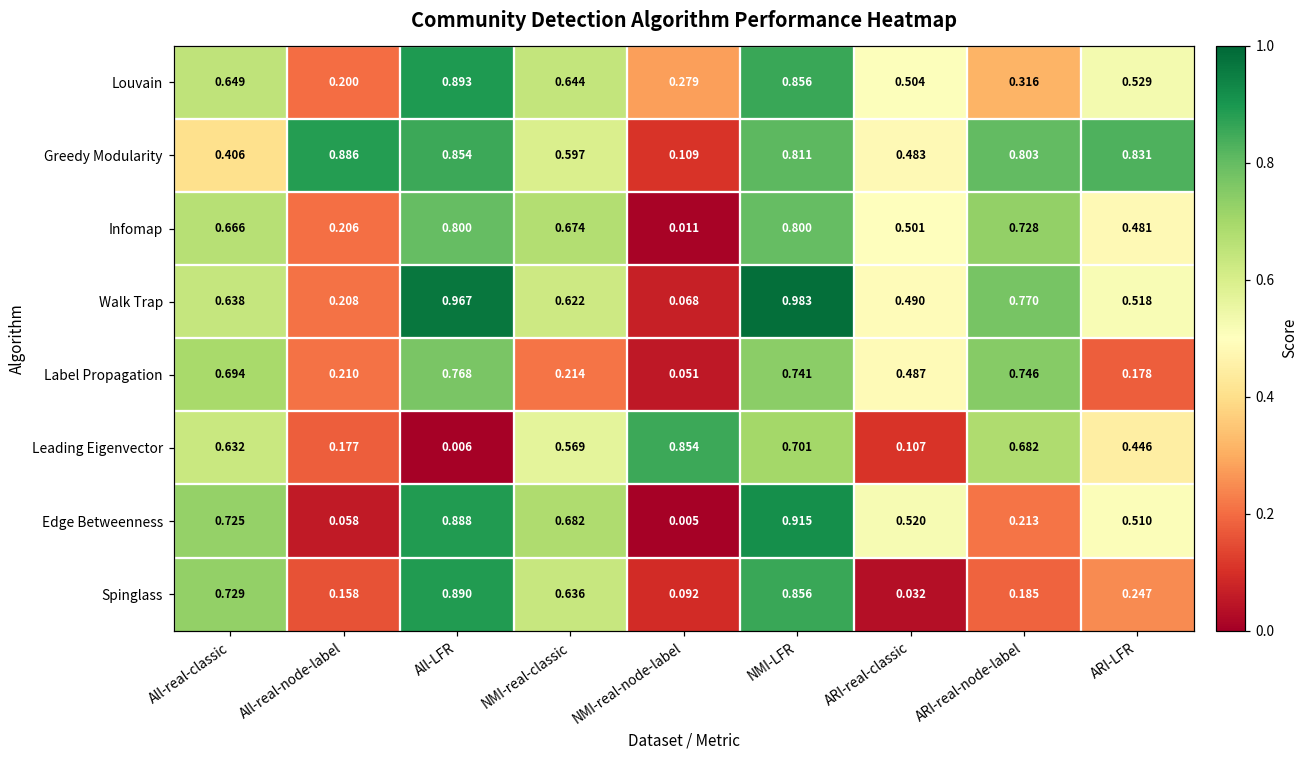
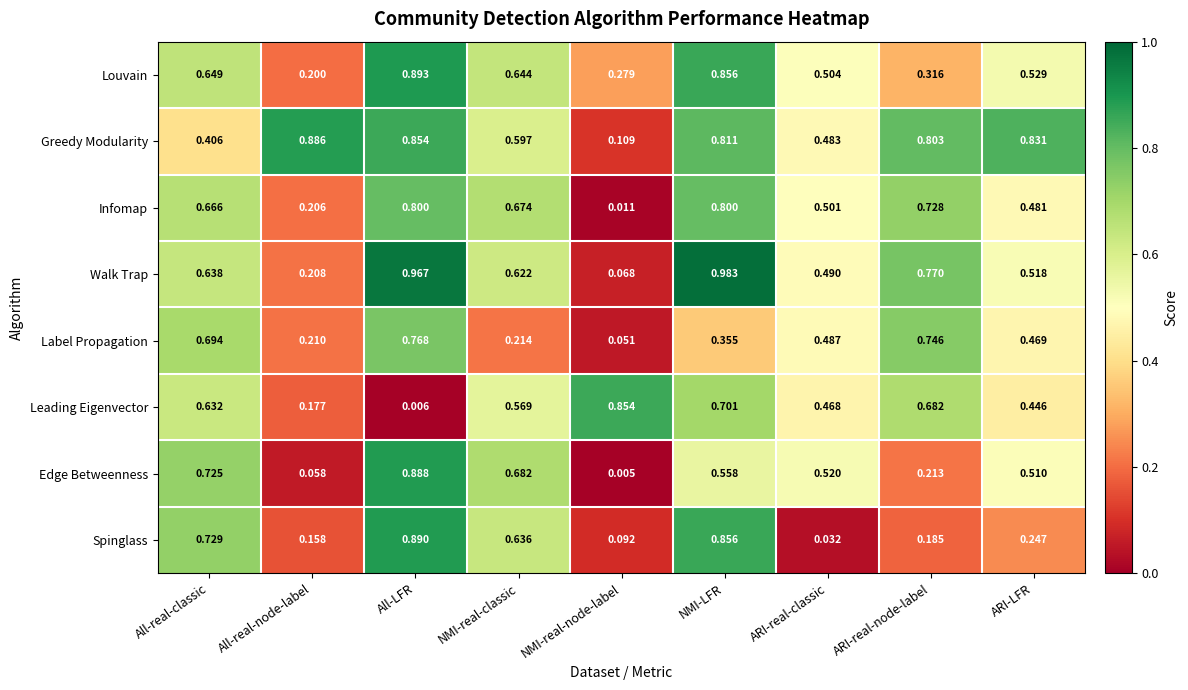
  {
    "Louvain": {
      "All-real-classic": 0.649,
      "All-real-node-label": 0.200,
      "All-LFR": 0.893,
      "NMI-real-classic": 0.644,
      "NMI-real-node-label": 0.279,
      "NMI-LFR": 0.856,
      "ARI-real-classic": 0.504,
      "ARI-real-node-label": 0.316,
      "ARI-LFR": 0.529
    },
    "Greedy Modularity": {
      "All-real-classic": 0.406,
      "All-real-node-label": 0.886,
      "All-LFR": 0.854,
      "NMI-real-classic": 0.597,
      "NMI-real-node-label": 0.109,
      "NMI-LFR": 0.811,
      "ARI-real-classic": 0.483,
      "ARI-real-node-label": 0.803,
      "ARI-LFR": 0.831
    },
    "Infomap": {
      "All-real-classic": 0.666,
      "All-real-node-label": 0.206,
      "All-LFR": 0.800,
      "NMI-real-classic": 0.674,
      "NMI-real-node-label": 0.011,
      "NMI-LFR": 0.800,
      "ARI-real-classic": 0.501,
      "ARI-real-node-label": 0.728,
      "ARI-LFR": 0.481
    },
    "Walk Trap": {
      "All-real-classic": 0.638,
      "All-real-node-label": 0.208,
      "All-LFR": 0.967,
      "NMI-real-classic": 0.622,
      "NMI-real-node-label": 0.068,
      "NMI-LFR": 0.983,
      "ARI-real-classic": 0.490,
      "ARI-real-node-label": 0.770,
      "ARI-LFR": 0.518
    },
    "Label Propagation": {
      "All-real-classic": 0.694,
      "All-real-node-label": 0.210,
      "All-LFR": 0.768,
      "NMI-real-classic": 0.214,
      "NMI-real-node-label": 0.051,
-     "NMI-LFR": 0.741,
+     "NMI-LFR": 0.355,
      "ARI-real-classic": 0.487,
      "ARI-real-node-label": 0.746,
-     "ARI-LFR": 0.178
+     "ARI-LFR": 0.469
    },
    "Leading Eigenvector": {
      "All-real-classic": 0.632,
      "All-real-node-label": 0.177,
      "All-LFR": 0.006,
      "NMI-real-classic": 0.569,
      "NMI-real-node-label": 0.854,
      "NMI-LFR": 0.701,
-     "ARI-real-classic": 0.107,
+     "ARI-real-classic": 0.468,
      "ARI-real-node-label": 0.682,
      "ARI-LFR": 0.446
    },
    "Edge Betweenness": {
      "All-real-classic": 0.725,
      "All-real-node-label": 0.058,
      "All-LFR": 0.888,
      "NMI-real-classic": 0.682,
      "NMI-real-node-label": 0.005,
-     "NMI-LFR": 0.915,
+     "NMI-LFR": 0.558,
      "ARI-real-classic": 0.520,
      "ARI-real-node-label": 0.213,
      "ARI-LFR": 0.510
    },
    "Spinglass": {
      "All-real-classic": 0.729,
      "All-real-node-label": 0.158,
      "All-LFR": 0.890,
      "NMI-real-classic": 0.636,
      "NMI-real-node-label": 0.092,
      "NMI-LFR": 0.856,
      "ARI-real-classic": 0.032,
      "ARI-real-node-label": 0.185,
      "ARI-LFR": 0.247
    }
  }
